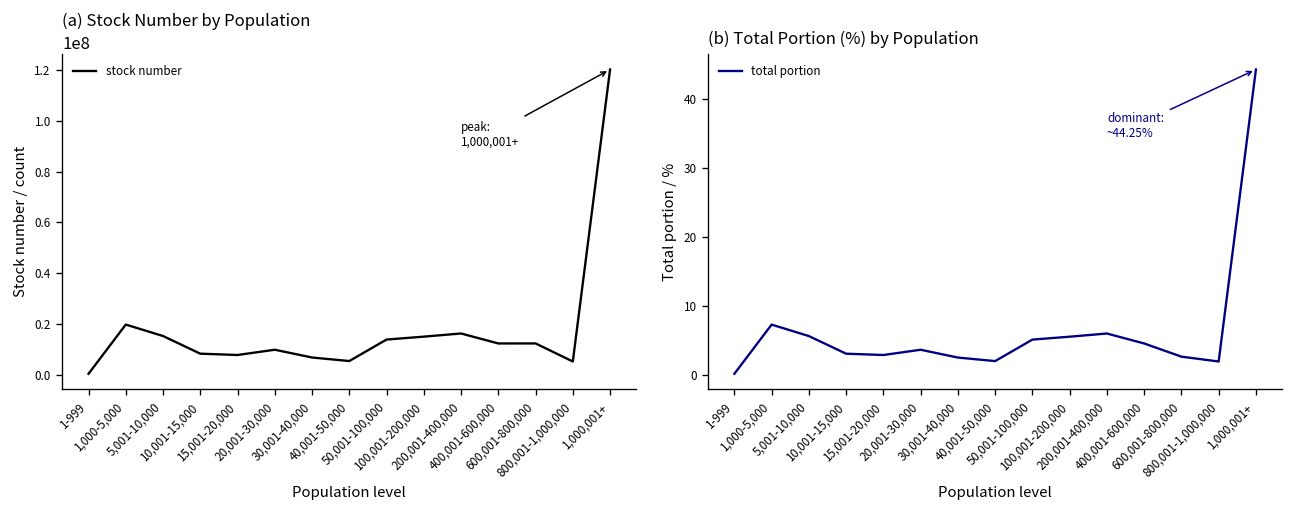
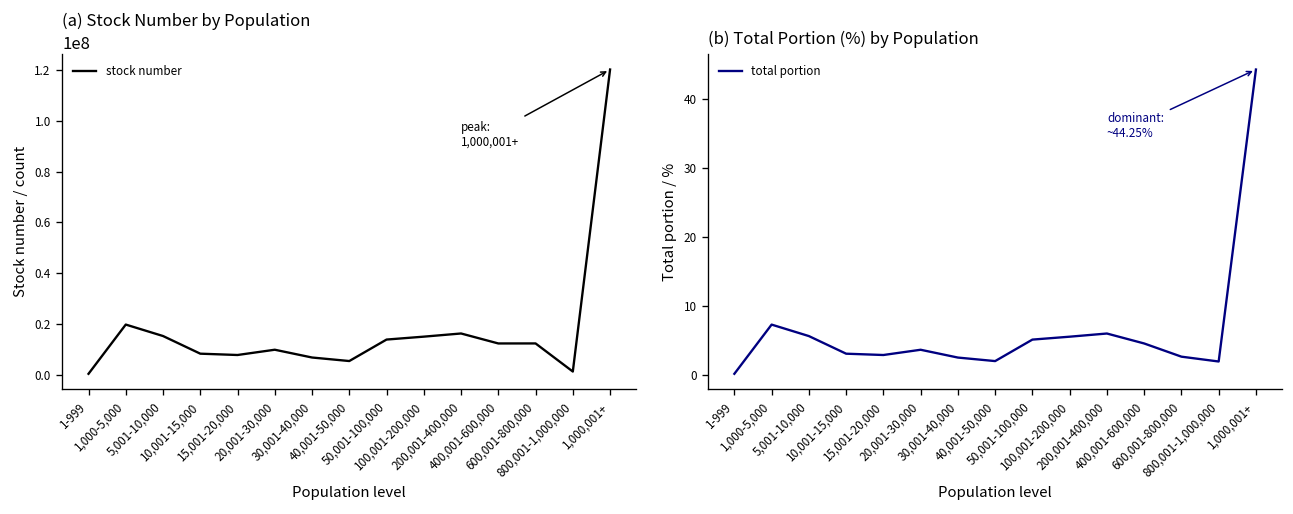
  {
    "(a) Stock Number by Population": {
      "1-999": "1000000",
      "1,000-5,000": "20000000",
      "5,001-10,000": "15000000",
      "10,001-15,000": "8000000",
      "15,001-20,000": "8000000",
      "20,001-30,000": "10000000",
      "30,001-40,000": "7000000",
      "40,001-50,000": "6000000",
      "50,001-100,000": "14000000",
      "100,001-200,000": "15000000",
      "200,001-400,000": "16000000",
      "400,001-600,000": "13000000",
      "600,001-800,000": "13000000",
-     "800,001-1,000,000": "5000000"
+     "800,001-1,000,000": "1000000"
    },
    "(b) Total Portion (%) by Population": {
      "1,000,001+": "44.25%"
    }
  }
